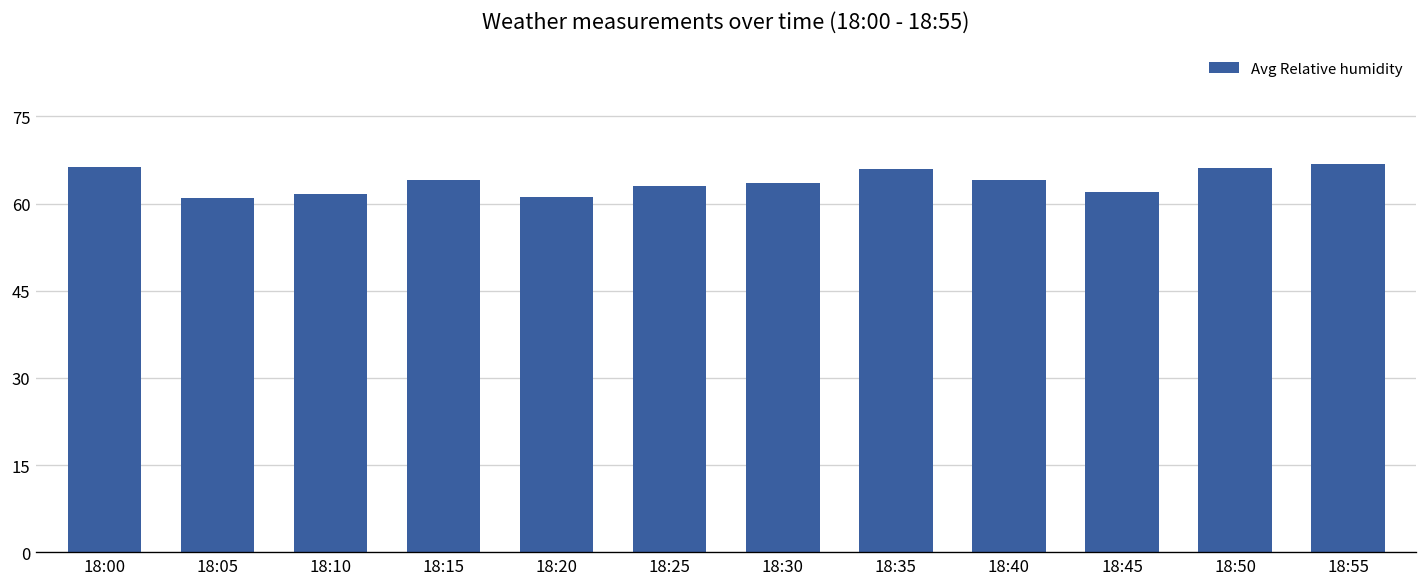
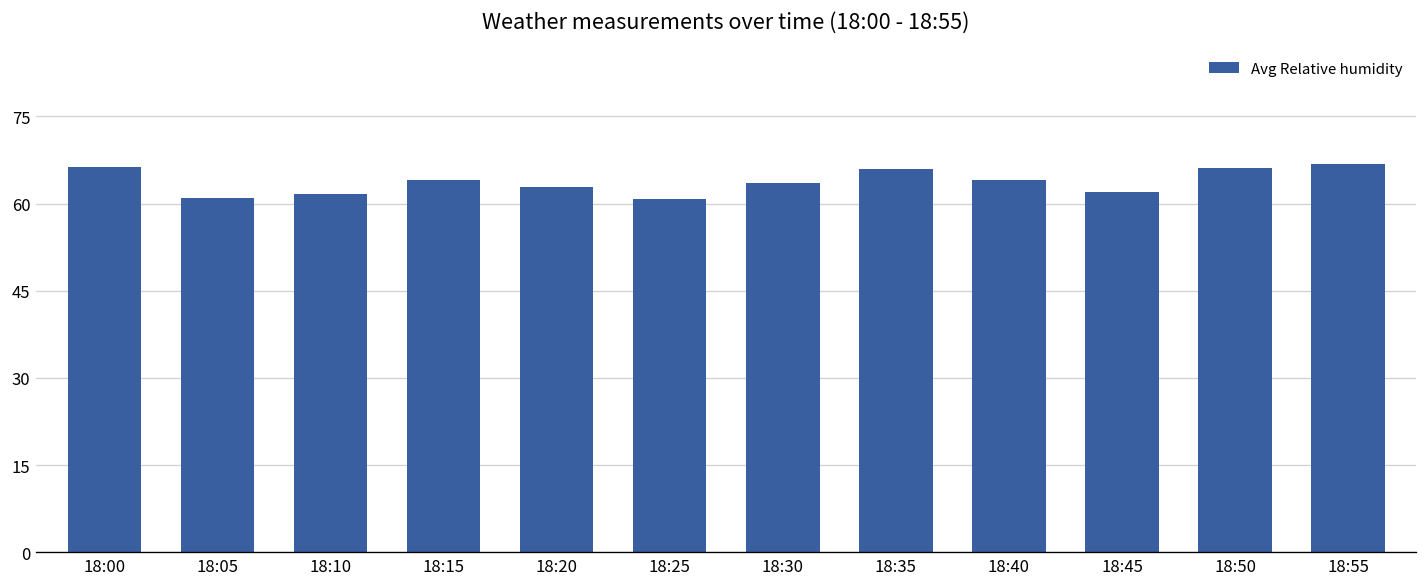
  {
    "18:00": 66,
    "18:05": 61,
    "18:10": 62,
    "18:15": 64,
-   "18:20": 61,
-   "18:25": 63,
+   "18:20": 63,
+   "18:25": 61,
    "18:30": 63,
    "18:35": 66,
    "18:40": 64,
    "18:45": 62,
    "18:50": 66,
    "18:55": 67
  }
